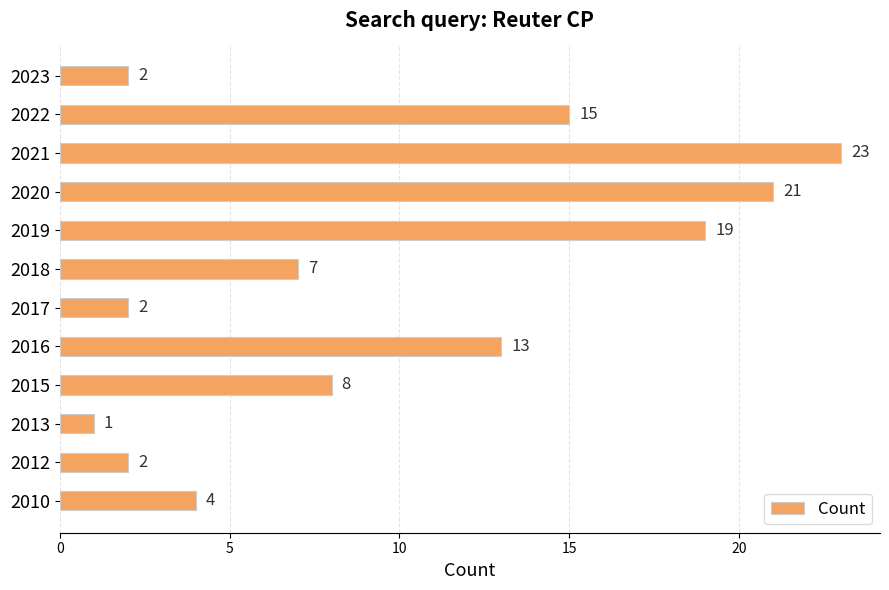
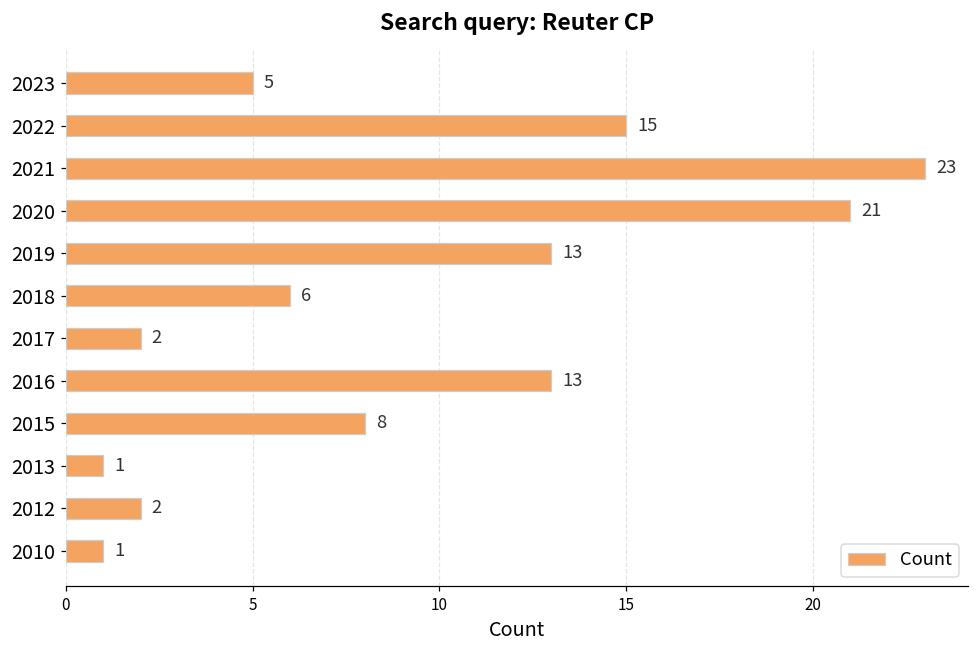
  {
-   "2023": 2,
+   "2023": 5,
    "2022": 15,
    "2021": 23,
    "2020": 21,
-   "2019": 19,
-   "2018": 7,
+   "2019": 13,
+   "2018": 6,
    "2017": 2,
    "2016": 13,
    "2015": 8,
    "2013": 1,
    "2012": 2,
-   "2010": 4
+   "2010": 1
  }
